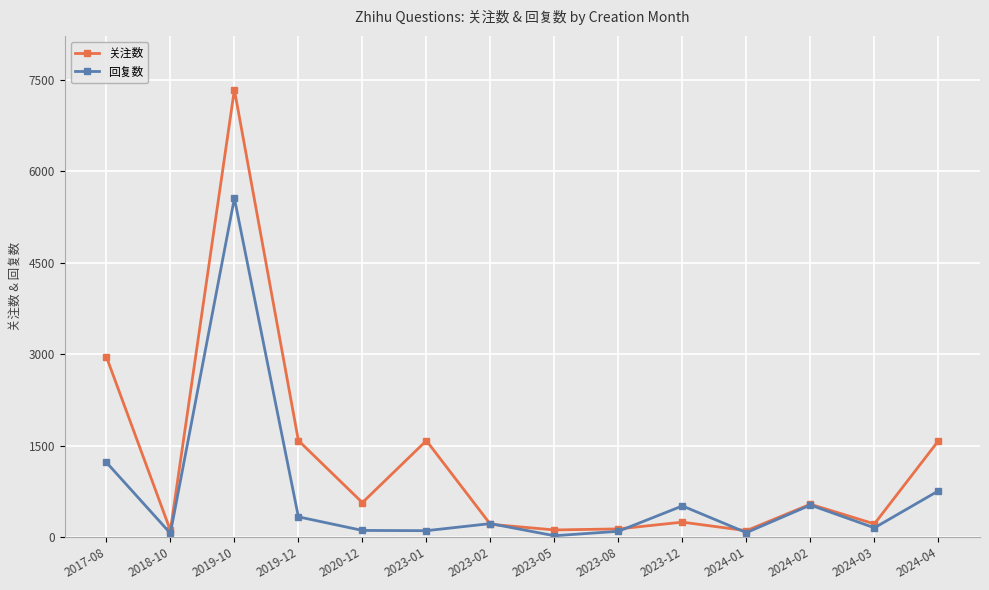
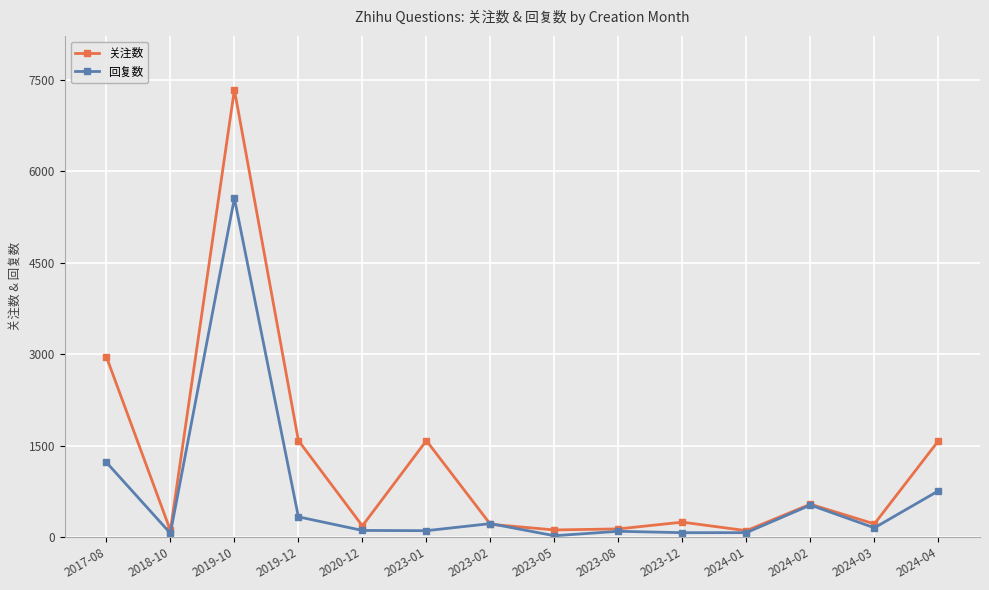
  {
    "关注数": {
      "2017-08": 3000,
      "2018-10": 100,
      "2019-10": 7300,
      "2019-12": 1600,
-     "2020-12": 600,
+     "2020-12": 200,
      "2023-01": 1600,
      "2023-05": 100,
      "2023-12": 200,
      "2024-03": 200,
      "2024-04": 1600
    },
    "回复数": {
      "2017-08": 1200,
      "2018-10": 100,
      "2019-10": 5600,
      "2019-12": 300,
      "2020-12": 100,
      "2023-01": 100,
      "2023-05": 0,
-     "2023-12": 500,
+     "2023-12": 100,
      "2024-03": 200,
      "2024-04": 800
    }
  }
